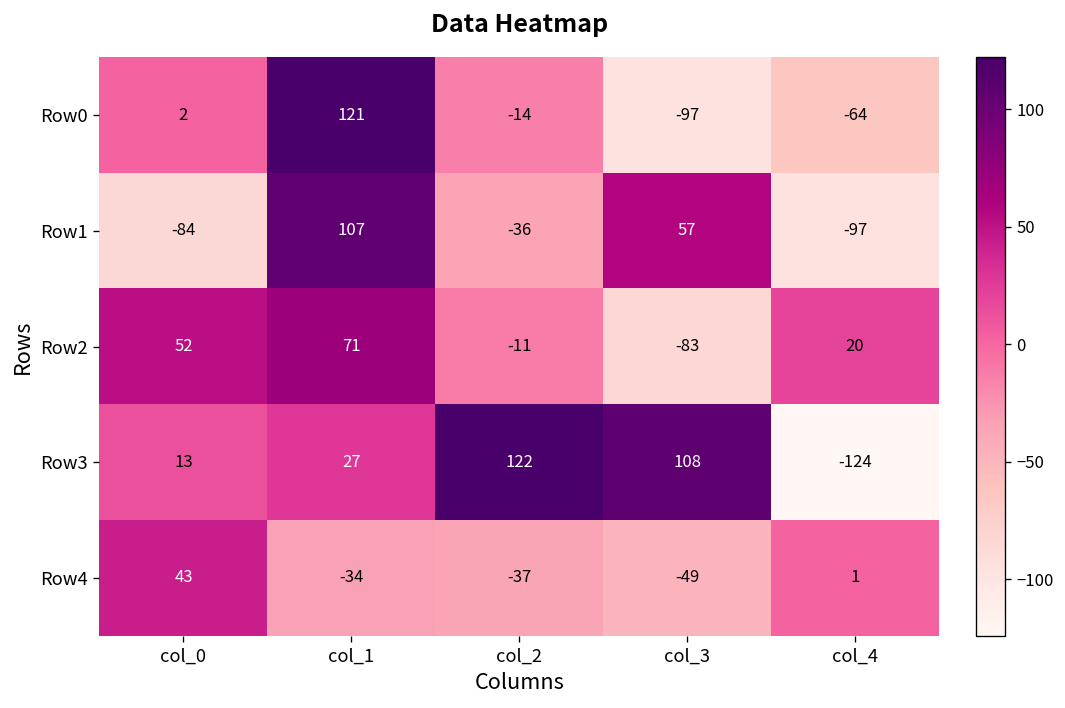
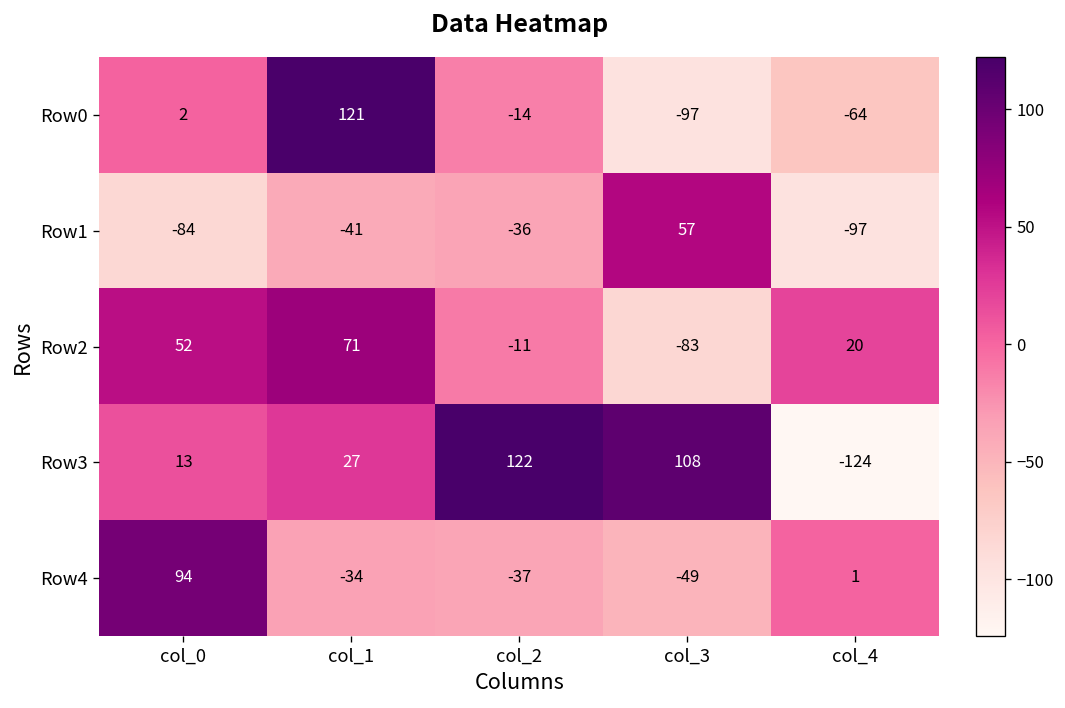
  {
    "Row0": {
      "col_0": 2,
      "col_1": 121,
      "col_2": -14,
      "col_3": -97,
      "col_4": -64
    },
    "Row1": {
      "col_0": -84,
-     "col_1": 107,
+     "col_1": -41,
      "col_2": -36,
      "col_3": 57,
      "col_4": -97
    },
    "Row2": {
      "col_0": 52,
      "col_1": 71,
      "col_2": -11,
      "col_3": -83,
      "col_4": 20
    },
    "Row3": {
      "col_0": 13,
      "col_1": 27,
      "col_2": 122,
      "col_3": 108,
      "col_4": -124
    },
    "Row4": {
-     "col_0": 43,
+     "col_0": 94,
      "col_1": -34,
      "col_2": -37,
      "col_3": -49,
      "col_4": 1
    }
  }
